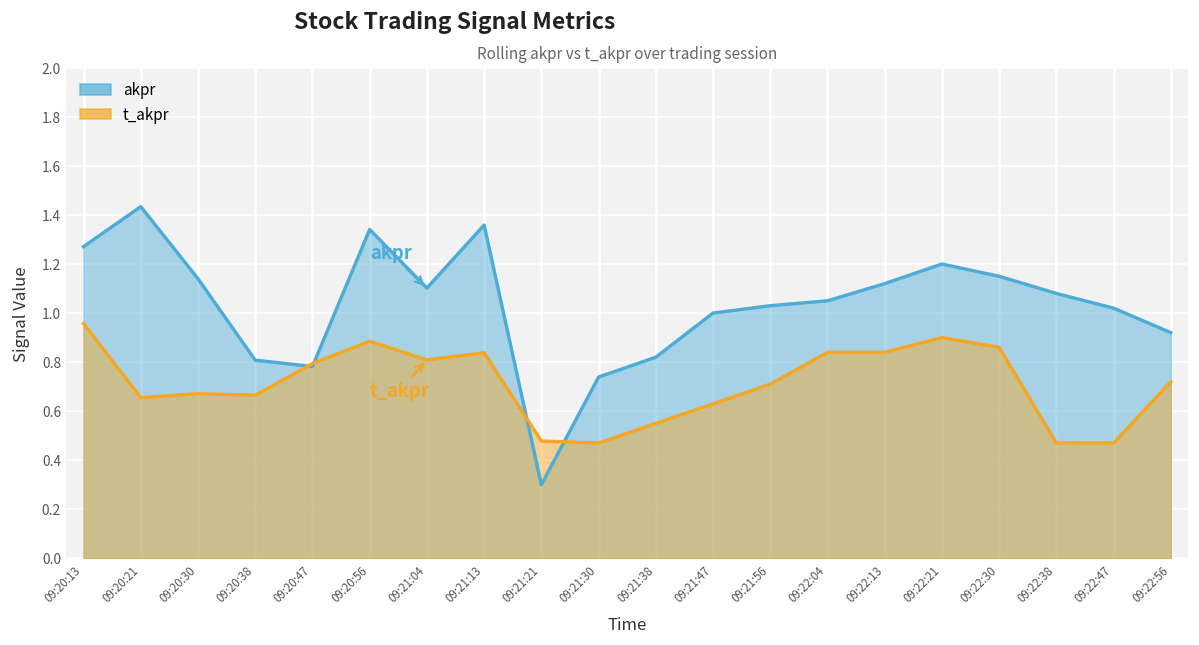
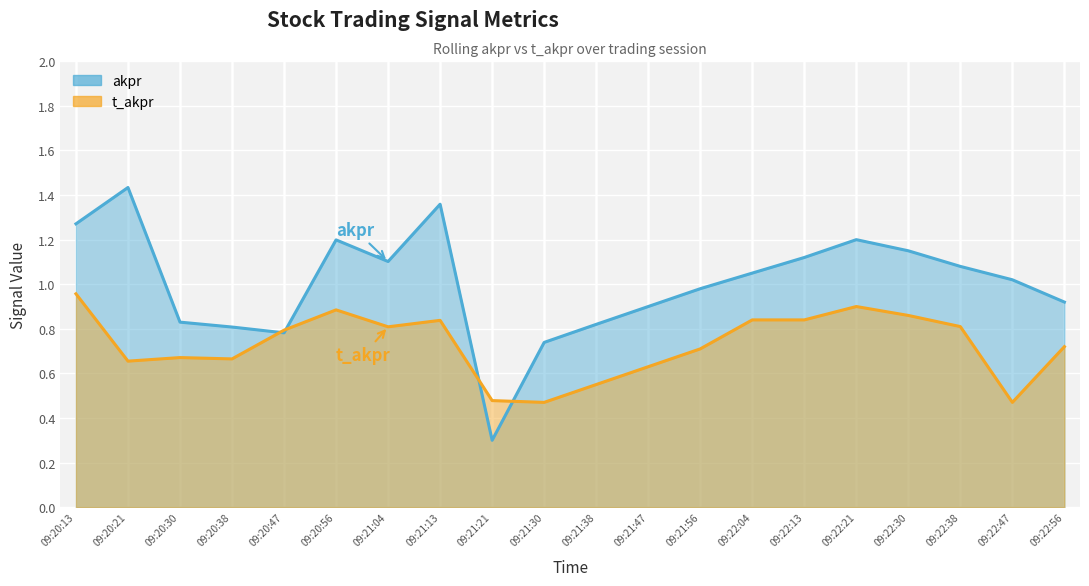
  {
    "akpr": {
      "09:20:13": 1.27,
      "09:20:21": 1.43,
-     "09:20:30": 1.14,
+     "09:20:30": 0.83,
      "09:20:38": 0.81,
      "09:20:47": 0.78,
-     "09:20:56": 1.34,
+     "09:20:56": 1.20,
      "09:21:04": 1.10,
      "09:21:13": 1.36,
      "09:21:21": 0.30,
      "09:21:30": 0.74,
      "09:21:38": 0.82,
-     "09:21:47": 1.0,
-     "09:21:56": 1.03,
+     "09:21:47": 0.9,
+     "09:21:56": 0.98,
      "09:22:04": 1.05,
      "09:22:13": 1.12,
      "09:22:21": 1.20,
      "09:22:30": 1.15,
      "09:22:38": 1.08,
      "09:22:47": 1.02,
      "09:22:56": 0.92
    },
    "t_akpr": {
      "09:20:13": 0.96,
      "09:20:21": 0.66,
      "09:20:30": 0.67,
      "09:20:38": 0.67,
      "09:20:47": 0.79,
      "09:20:56": 0.89,
      "09:21:04": 0.81,
      "09:21:13": 0.84,
      "09:21:21": 0.48,
      "09:21:30": 0.47,
      "09:21:38": 0.55,
      "09:21:47": 0.63,
      "09:21:56": 0.71,
      "09:22:04": 0.84,
      "09:22:13": 0.84,
      "09:22:21": 0.90,
      "09:22:30": 0.86,
-     "09:22:38": 0.47,
+     "09:22:38": 0.81,
      "09:22:47": 0.47,
      "09:22:56": 0.72
    }
  }
